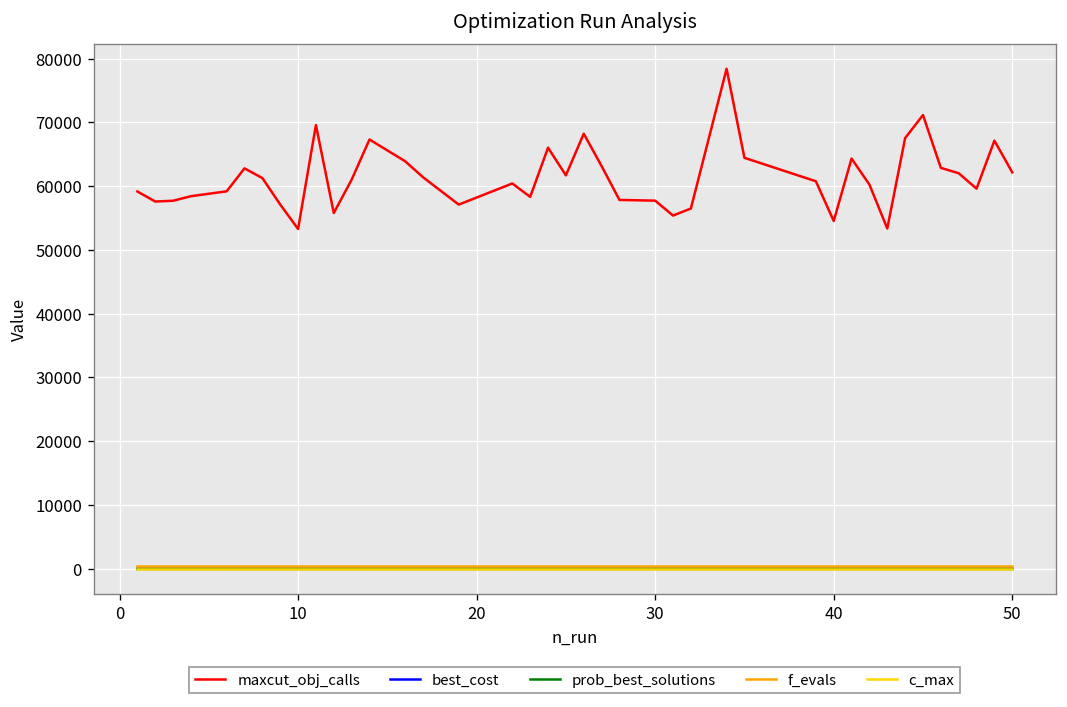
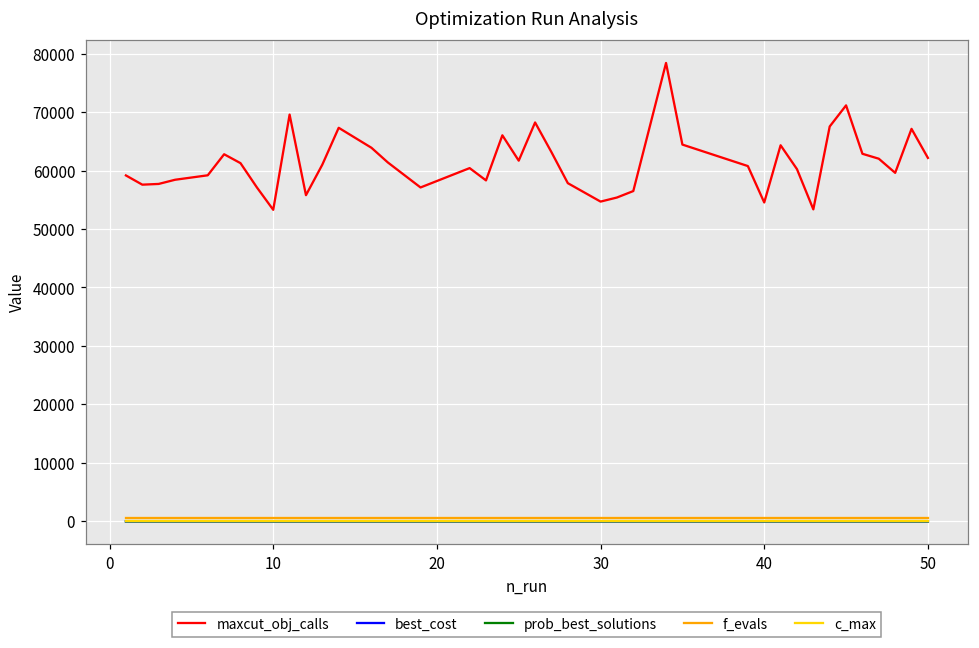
  {
    "maxcut_obj_calls": {
      "10": 53000,
-     "30": 58000,
+     "30": 55000,
      "40": 55000,
      "50": 62000
    }
  }
